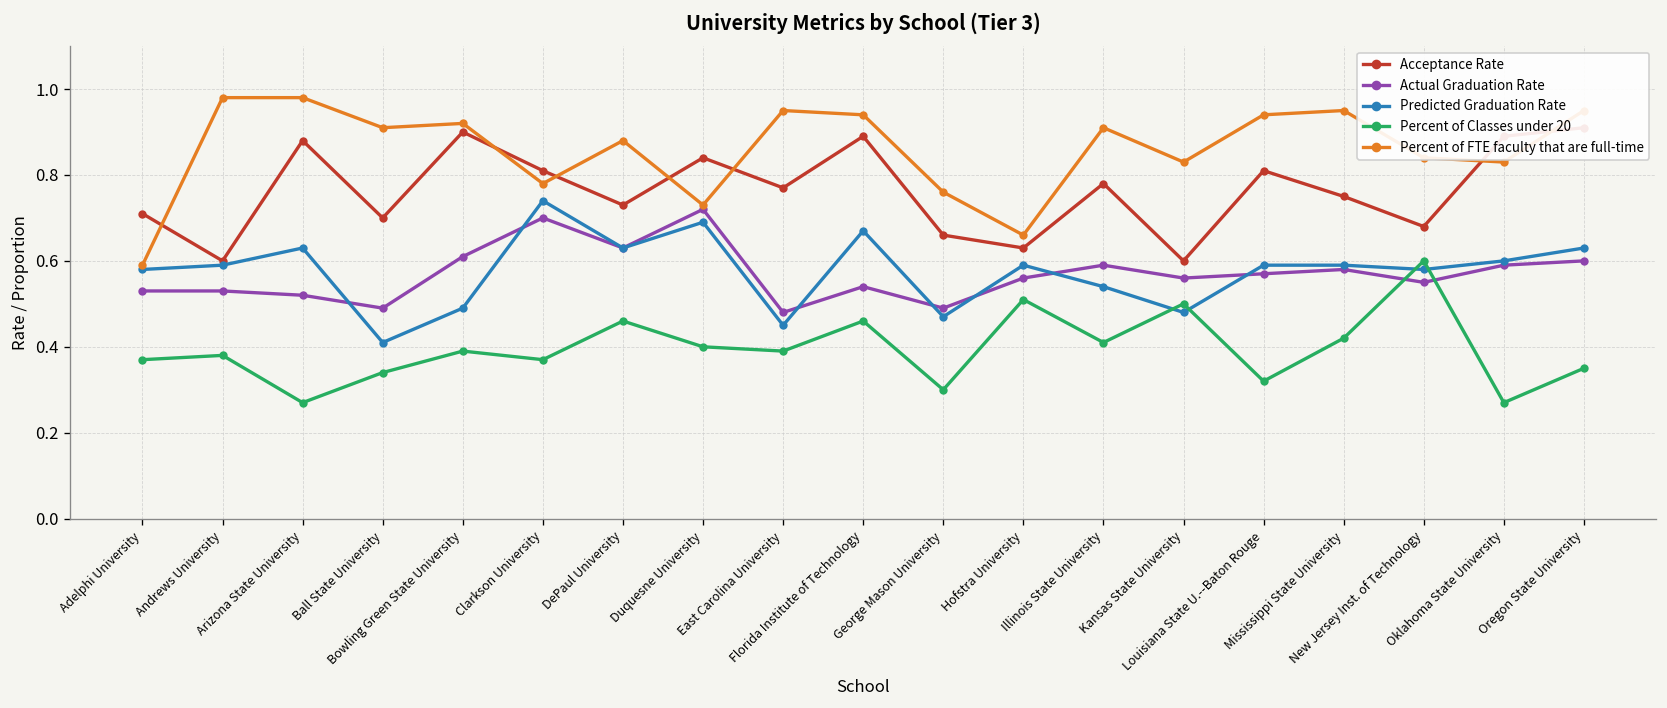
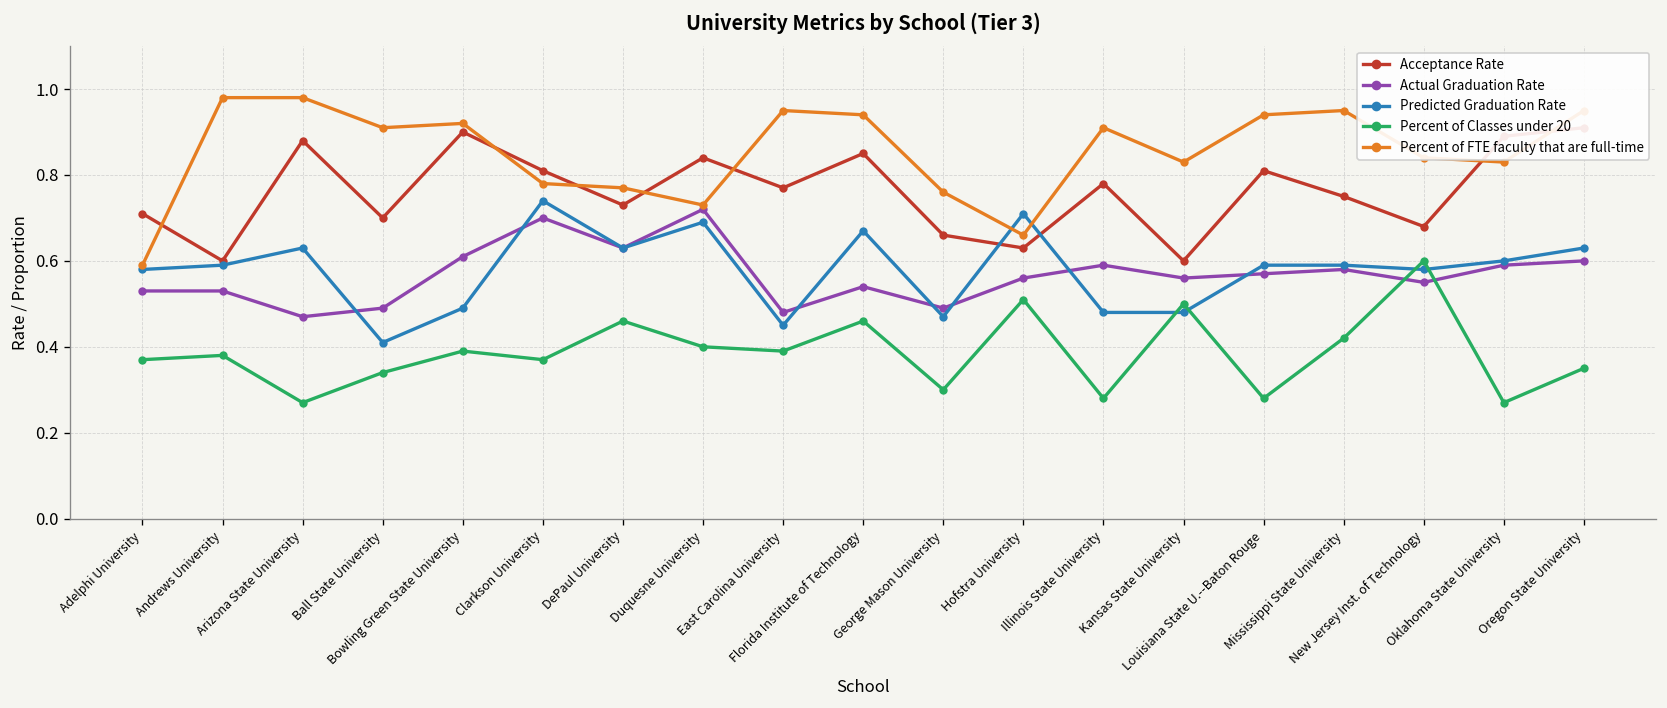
  {
    "Acceptance Rate": {
      "Adelphi University": 0.71,
      "Andrews University": 0.60,
      "Arizona State University": 0.88,
      "Ball State University": 0.70,
      "Bowling Green State University": 0.90,
      "Clarkson University": 0.81,
      "DePaul University": 0.73,
      "Duquesne University": 0.84,
      "East Carolina University": 0.77,
-     "Florida Institute of Technology": 0.89,
+     "Florida Institute of Technology": 0.85,
      "George Mason University": 0.66,
      "Hofstra University": 0.63,
      "Illinois State University": 0.78,
      "Kansas State University": 0.60,
      "Louisiana State U.--Baton Rouge": 0.81,
      "Mississippi State University": 0.75,
      "New Jersey Inst. of Technology": 0.68
    },
    "Actual Graduation Rate": {
      "Adelphi University": 0.53,
      "Andrews University": 0.53,
-     "Arizona State University": 0.52,
+     "Arizona State University": 0.47,
      "Ball State University": 0.49,
      "Bowling Green State University": 0.61,
      "Clarkson University": 0.70,
      "Duquesne University": 0.72,
      "East Carolina University": 0.48,
      "Florida Institute of Technology": 0.54,
      "George Mason University": 0.49,
      "Hofstra University": 0.56,
      "Illinois State University": 0.59,
      "Kansas State University": 0.56,
      "Louisiana State U.--Baton Rouge": 0.57,
      "Mississippi State University": 0.58,
      "New Jersey Inst. of Technology": 0.55,
      "Oklahoma State University": 0.59,
      "Oregon State University": 0.60
    },
    "Predicted Graduation Rate": {
      "Adelphi University": 0.58,
      "Andrews University": 0.59,
      "Arizona State University": 0.63,
      "Ball State University": 0.41,
      "Bowling Green State University": 0.49,
      "Clarkson University": 0.74,
      "Duquesne University": 0.69,
      "East Carolina University": 0.45,
      "Florida Institute of Technology": 0.67,
      "George Mason University": 0.47,
-     "Hofstra University": 0.59,
-     "Illinois State University": 0.54,
+     "Hofstra University": 0.71,
+     "Illinois State University": 0.48,
      "Kansas State University": 0.48,
      "Louisiana State U.--Baton Rouge": 0.59,
      "Mississippi State University": 0.59,
      "New Jersey Inst. of Technology": 0.58,
      "Oklahoma State University": 0.60,
      "Oregon State University": 0.63
    },
    "Percent of Classes under 20": {
      "Adelphi University": 0.37,
      "Andrews University": 0.38,
      "Arizona State University": 0.27,
      "Ball State University": 0.34,
      "Bowling Green State University": 0.39,
      "Clarkson University": 0.37,
      "DePaul University": 0.46,
      "Duquesne University": 0.40,
      "East Carolina University": 0.39,
      "Florida Institute of Technology": 0.46,
      "George Mason University": 0.30,
      "Hofstra University": 0.51,
-     "Illinois State University": 0.41,
+     "Illinois State University": 0.28,
      "Kansas State University": 0.50,
-     "Louisiana State U.--Baton Rouge": 0.32,
+     "Louisiana State U.--Baton Rouge": 0.28,
      "Mississippi State University": 0.42,
      "New Jersey Inst. of Technology": 0.60,
      "Oklahoma State University": 0.27,
      "Oregon State University": 0.35
    },
    "Percent of FTE faculty that are full-time": {
      "Adelphi University": 0.59,
      "Andrews University": 0.98,
      "Arizona State University": 0.98,
      "Ball State University": 0.91,
      "Bowling Green State University": 0.92,
      "Clarkson University": 0.78,
-     "DePaul University": 0.88,
+     "DePaul University": 0.77,
      "Duquesne University": 0.73,
      "East Carolina University": 0.95,
      "Florida Institute of Technology": 0.94,
      "George Mason University": 0.76,
      "Hofstra University": 0.66,
      "Illinois State University": 0.91,
      "Kansas State University": 0.83,
      "Louisiana State U.--Baton Rouge": 0.94,
      "Mississippi State University": 0.95,
      "New Jersey Inst. of Technology": 0.84,
      "Oklahoma State University": 0.83
    }
  }
